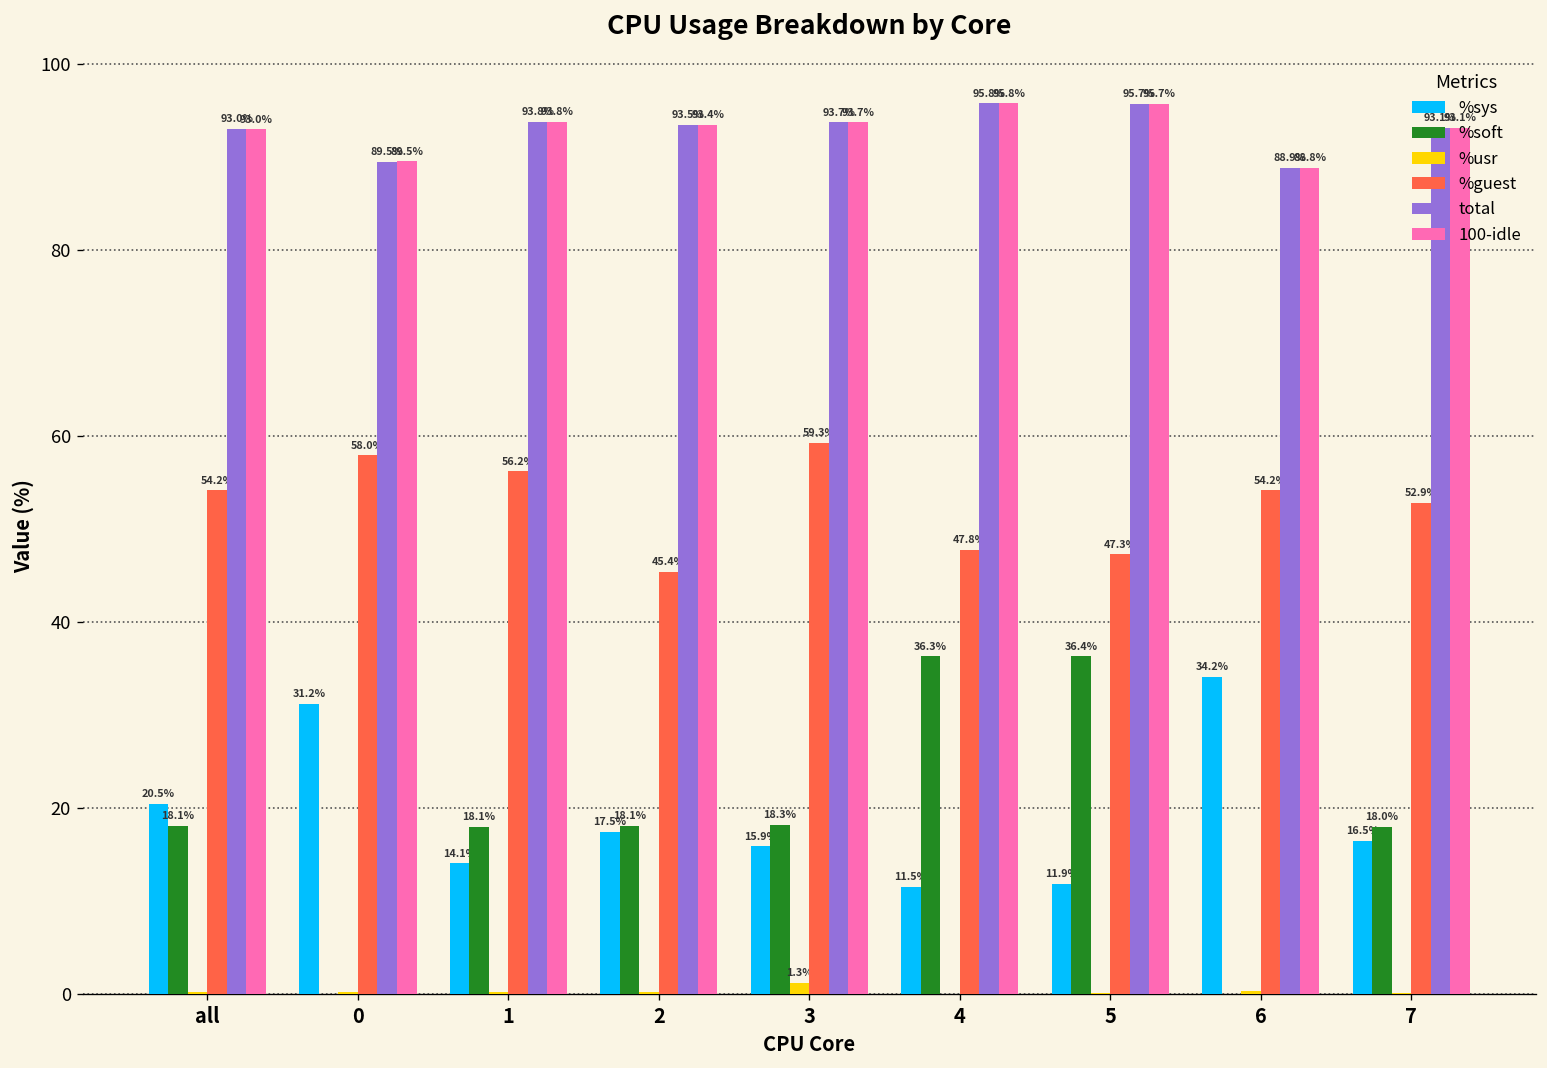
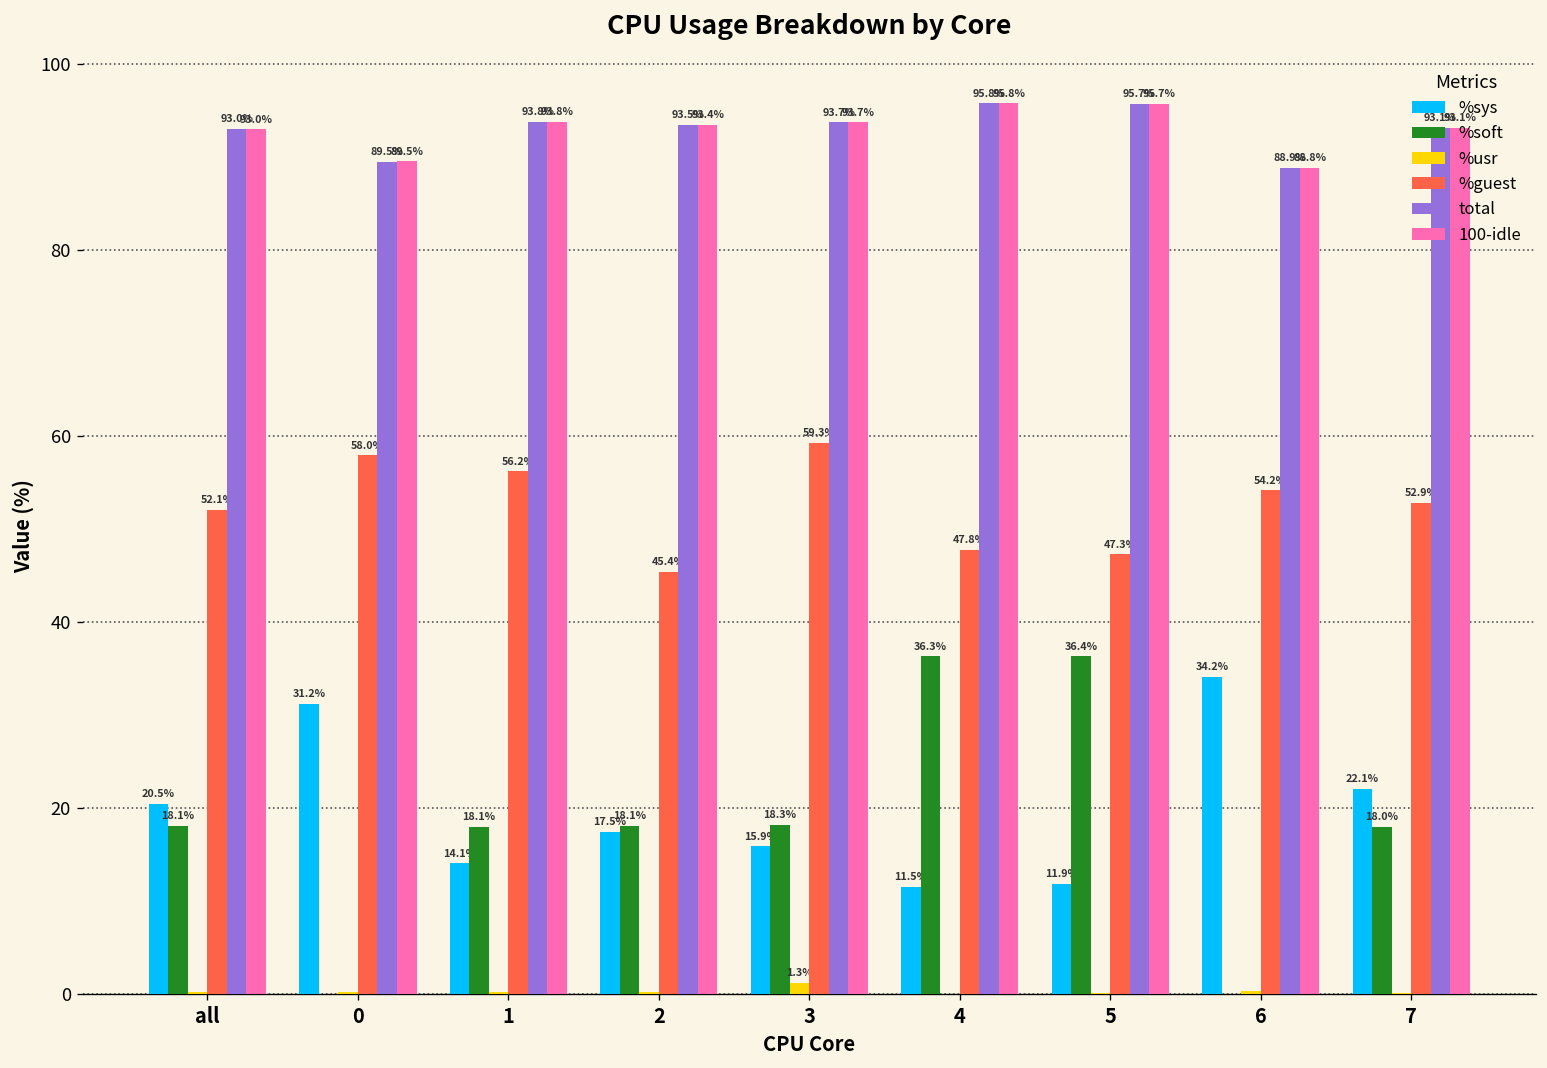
  {
    "%sys": {
      "all": "20.5%",
      "0": "31.2%",
      "1": "14.1%",
      "3": "15.9%",
      "4": "11.5%",
      "5": "11.9%",
      "6": "34.2%",
-     "7": "16.5%"
+     "7": "22.1%"
    },
    "%soft": {
      "all": "18.1%",
      "1": "18.1%",
      "3": "18.3%",
      "4": "36.3%",
      "5": "36.4%",
      "7": "18.0%"
    },
    "%usr": {
      "3": "1.3%"
    },
    "%guest": {
-     "all": "54.2%",
+     "all": "52.1%",
      "0": "58.0%",
      "1": "56.2%",
      "2": "45.4%",
      "3": "59.3%",
      "4": "47.8%",
      "5": "47.3%",
      "6": "54.2%",
      "7": "52.9%"
    }
  }
